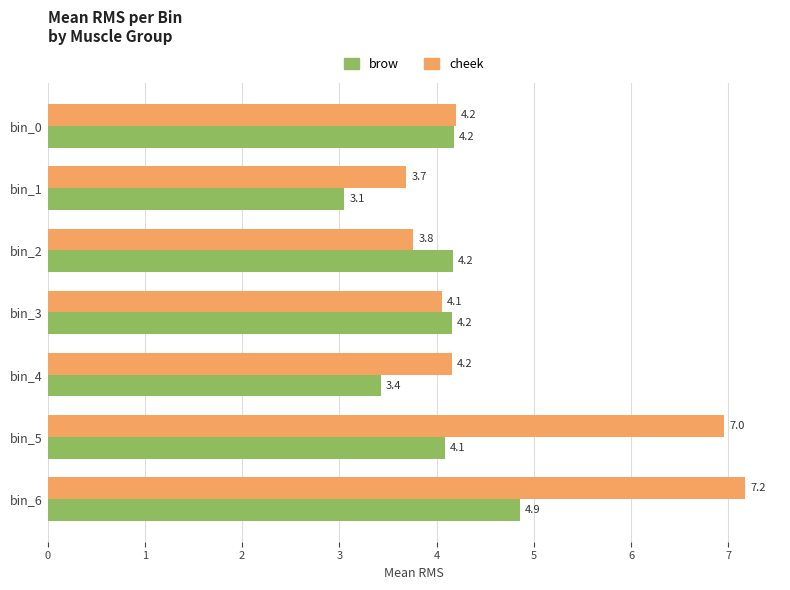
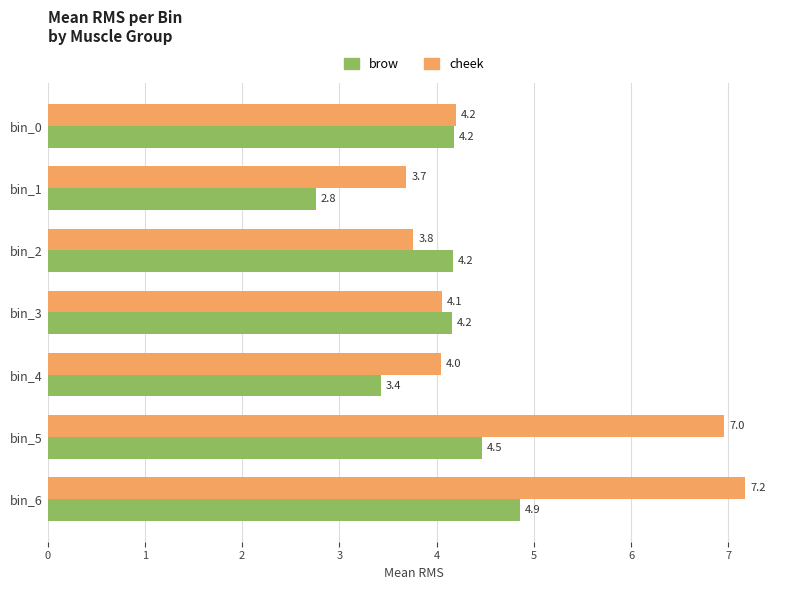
  {
    "brow": {
      "bin_0": 4.2,
-     "bin_1": 3.1,
+     "bin_1": 2.8,
      "bin_2": 4.2,
      "bin_3": 4.2,
      "bin_4": 3.4,
-     "bin_5": 4.1,
+     "bin_5": 4.5,
      "bin_6": 4.9
    },
    "cheek": {
      "bin_0": 4.2,
      "bin_1": 3.7,
      "bin_2": 3.8,
      "bin_3": 4.1,
-     "bin_4": 4.2,
+     "bin_4": 4.0,
      "bin_5": 7.0,
      "bin_6": 7.2
    }
  }
